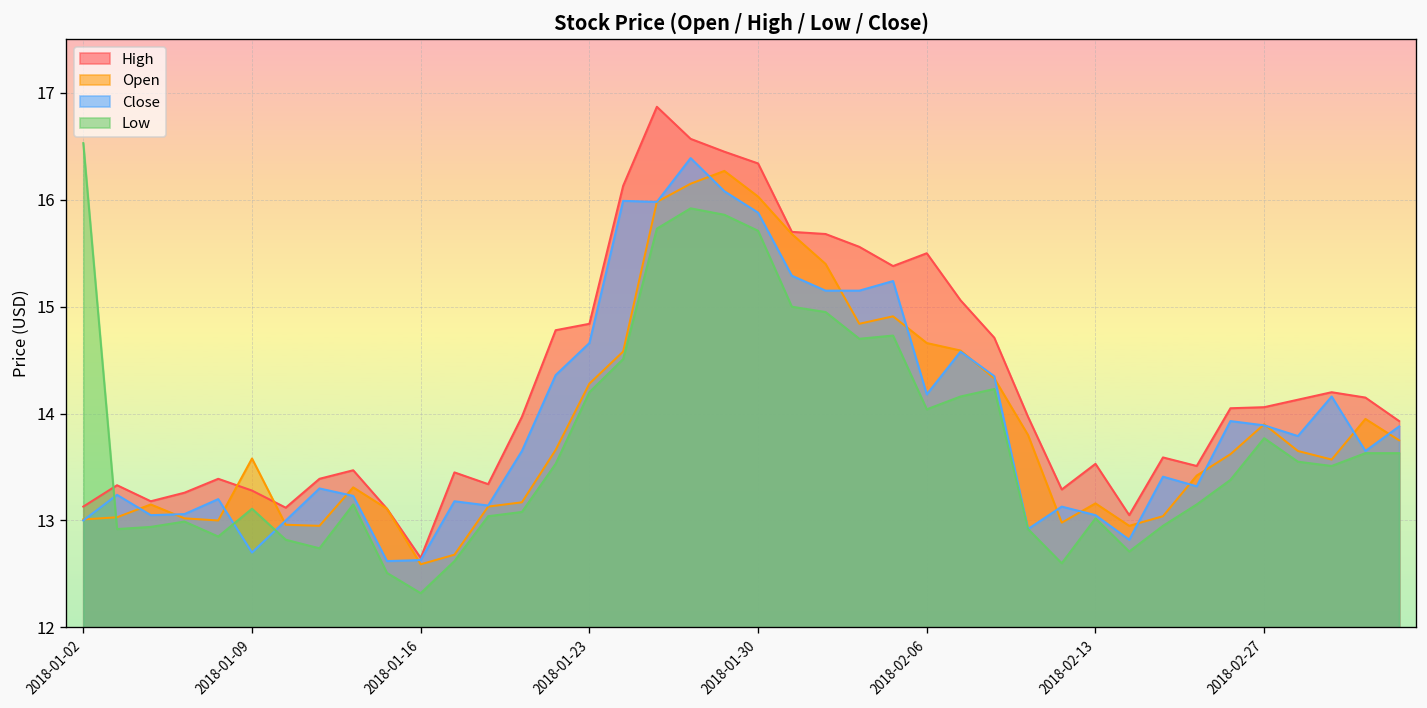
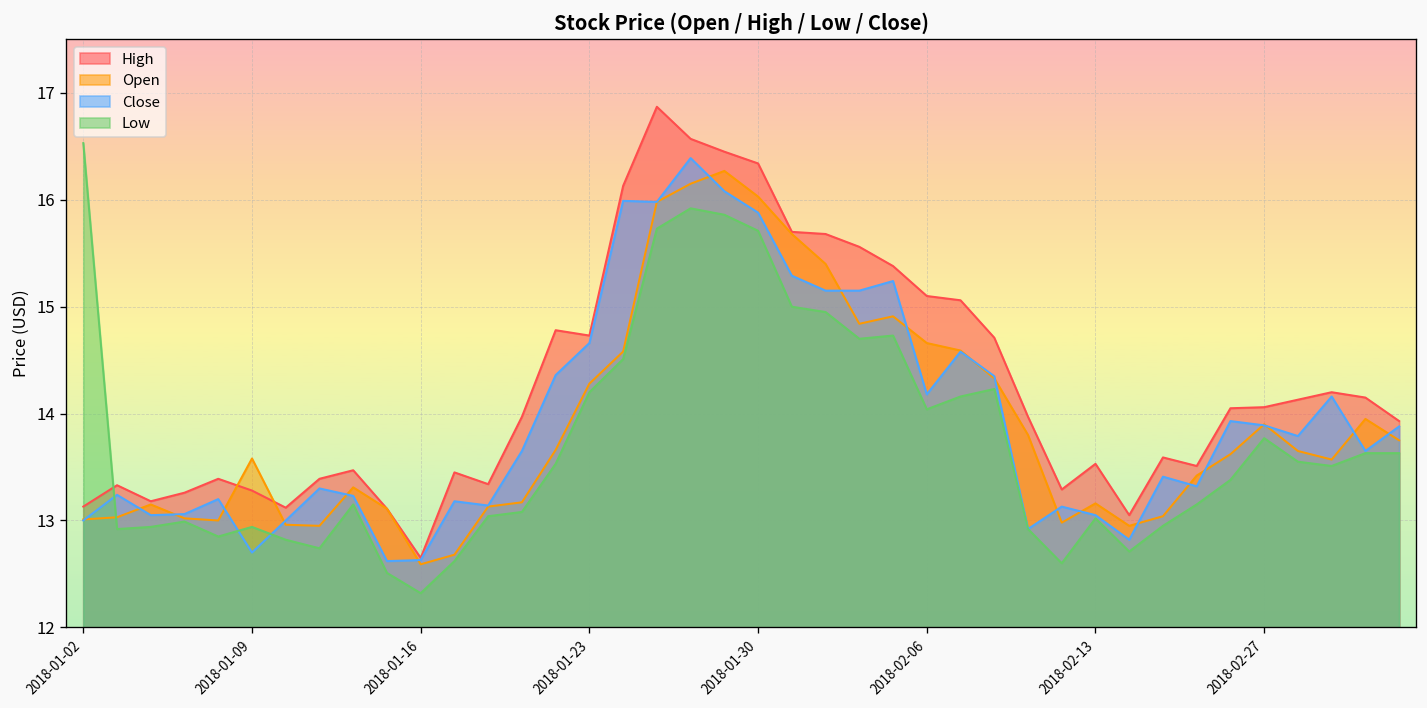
  {
    "High": {
      "2018-01-02": 13.1,
      "2018-01-09": 13.3,
-     "2018-01-23": 14.8,
+     "2018-01-23": 14.7,
      "2018-01-30": 16.3,
-     "2018-02-06": 15.5,
+     "2018-02-06": 15.1,
      "2018-02-13": 13.5,
      "2018-02-27": 14.1
    },
    "Open": {
      "2018-01-09": 13.6,
      "2018-01-16": 12.6,
      "2018-01-23": 14.3,
      "2018-01-30": 16.0,
      "2018-02-06": 14.7,
      "2018-02-13": 13.2
    },
    "Close": {
      "2018-01-09": 12.7,
      "2018-01-23": 14.7,
      "2018-01-30": 15.9,
      "2018-02-06": 14.2,
      "2018-02-13": 13.1
    },
    "Low": {
-     "2018-01-09": 13.1,
+     "2018-01-09": 12.9,
      "2018-01-16": 12.3,
      "2018-01-23": 14.2,
      "2018-01-30": 15.7,
      "2018-02-06": 14.0,
      "2018-02-13": 13.0,
      "2018-02-27": 13.8
    }
  }
